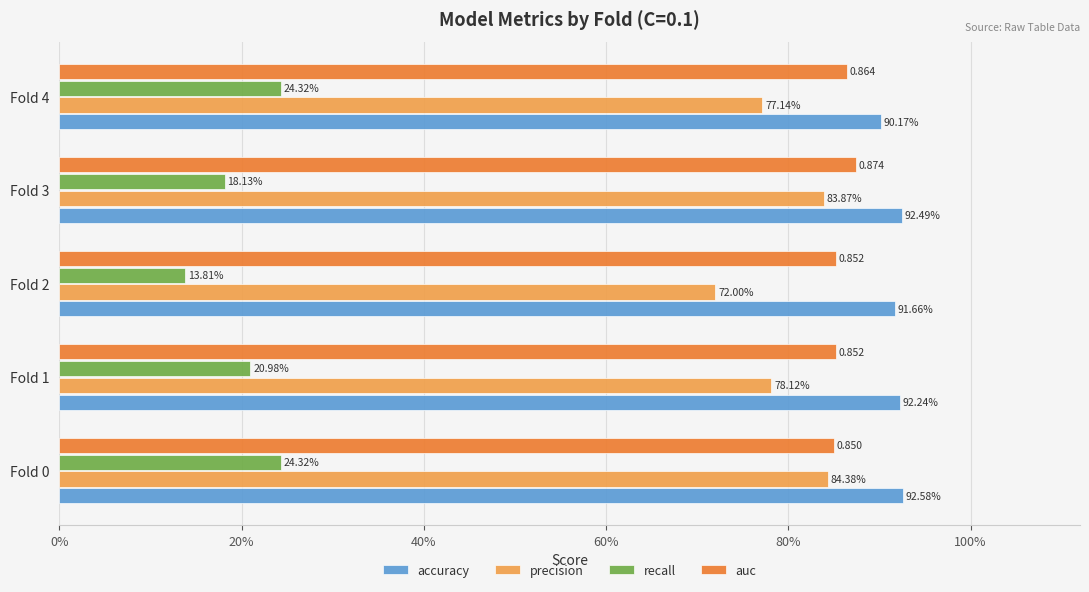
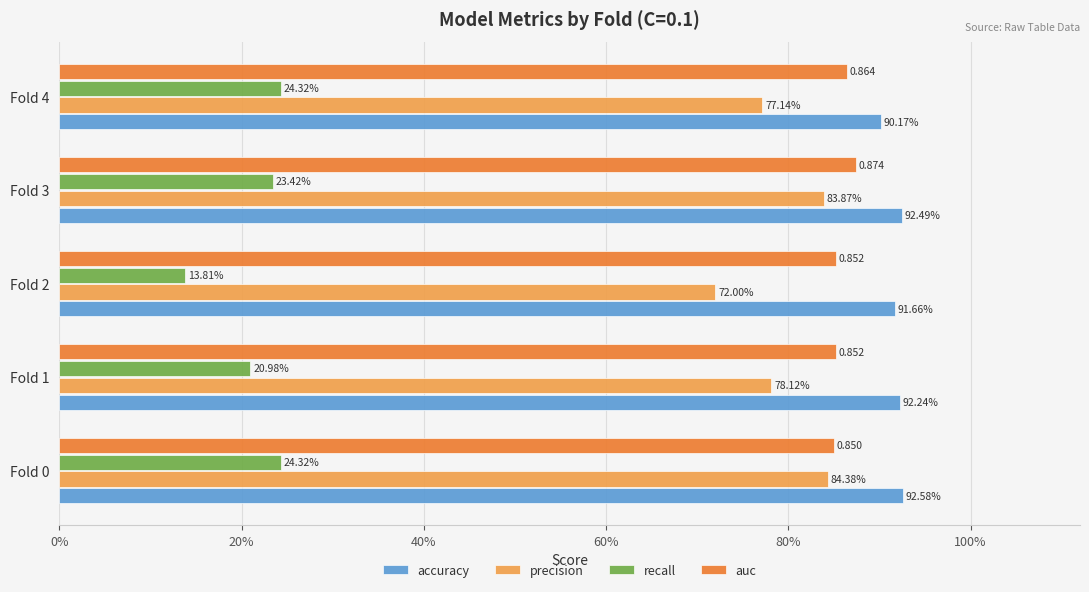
  {
    "accuracy": {
      "Fold 4": "90.17%",
      "Fold 3": "92.49%",
      "Fold 2": "91.66%",
      "Fold 1": "92.24%",
      "Fold 0": "92.58%"
    },
    "recall": {
      "Fold 4": "24.32%",
-     "Fold 3": "18.13%",
+     "Fold 3": "23.42%",
      "Fold 2": "13.81%",
      "Fold 1": "20.98%",
      "Fold 0": "24.32%"
    }
  }
